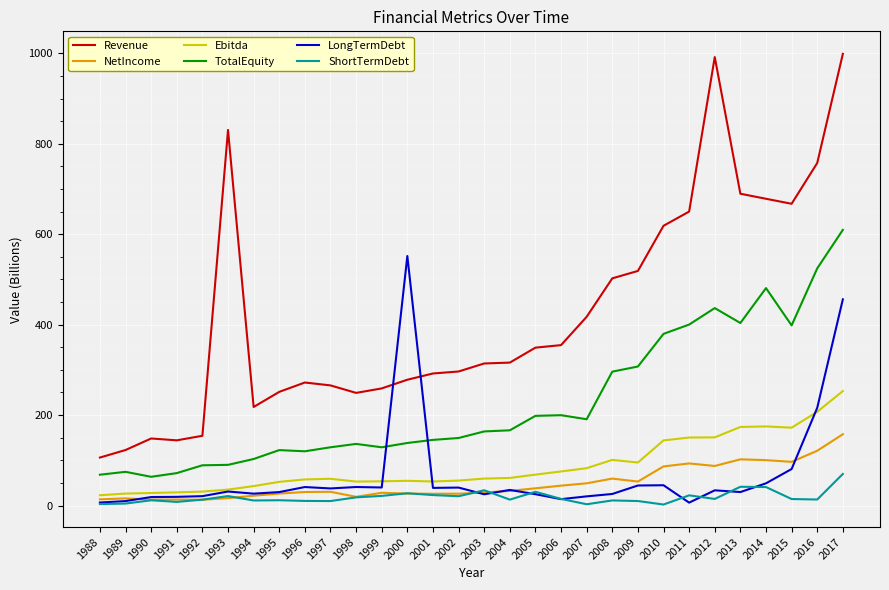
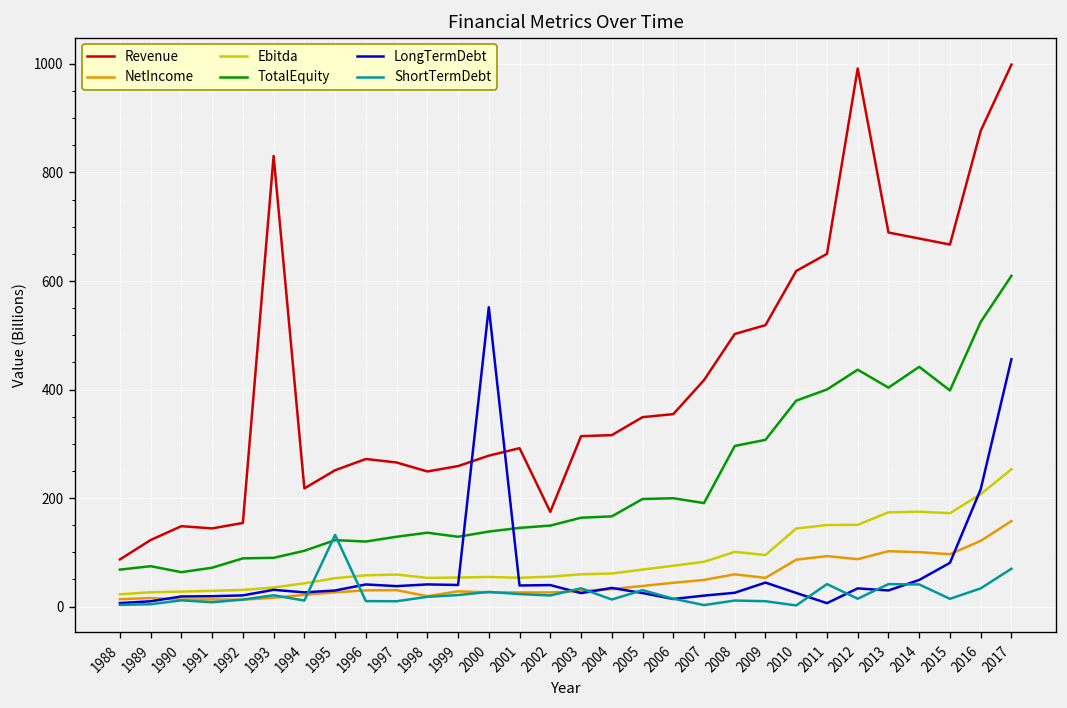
  {
    "Revenue": {
-     "1988": 110,
+     "1988": 90,
      "1989": 120,
      "1990": 150,
      "1991": 140,
      "1992": 150,
      "1993": 830,
      "1994": 220,
      "1995": 250,
      "1996": 270,
      "1997": 270,
      "1998": 250,
      "1999": 260,
      "2000": 280,
      "2001": 290,
-     "2002": 300,
+     "2002": 170,
      "2003": 310,
      "2004": 320,
      "2005": 350,
      "2006": 350,
      "2007": 420,
      "2008": 500,
      "2009": 520,
      "2010": 620,
      "2011": 650,
      "2012": 990,
      "2013": 690,
      "2014": 680,
      "2015": 670,
-     "2016": 760,
+     "2016": 880,
      "2017": 1000
    },
    "TotalEquity": {
      "1988": 70,
      "1989": 70,
      "1990": 60,
      "1991": 70,
      "1992": 90,
      "1993": 90,
      "1994": 100,
      "1995": 120,
      "1996": 120,
      "1997": 130,
      "1998": 140,
      "1999": 130,
      "2000": 140,
      "2001": 150,
      "2002": 150,
      "2003": 160,
      "2004": 170,
      "2005": 200,
      "2006": 200,
      "2007": 190,
      "2008": 300,
      "2009": 310,
      "2010": 380,
      "2011": 400,
      "2012": 440,
      "2013": 400,
-     "2014": 480,
+     "2014": 440,
      "2015": 400,
      "2016": 520,
      "2017": 610
    },
    "LongTermDebt": {
      "1991": 20,
      "1992": 20,
      "1996": 40,
      "1997": 40,
      "1998": 40,
      "1999": 40,
      "2000": 550,
      "2001": 40,
      "2002": 40,
      "2007": 20,
      "2008": 30,
      "2009": 40,
-     "2010": 40,
+     "2010": 30,
      "2011": 10,
      "2012": 30,
      "2013": 30,
      "2014": 50,
      "2015": 80,
      "2016": 220,
      "2017": 460
    },
    "ShortTermDebt": {
      "1994": 10,
-     "1995": 10,
+     "1995": 130,
      "1996": 10,
      "1997": 10,
      "1999": 20,
      "2004": 10,
      "2007": 0,
      "2008": 10,
      "2009": 10,
      "2010": 0,
-     "2011": 20,
+     "2011": 40,
      "2012": 10,
      "2013": 40,
      "2014": 40,
      "2015": 10,
-     "2016": 10,
+     "2016": 30,
      "2017": 70
    }
  }
